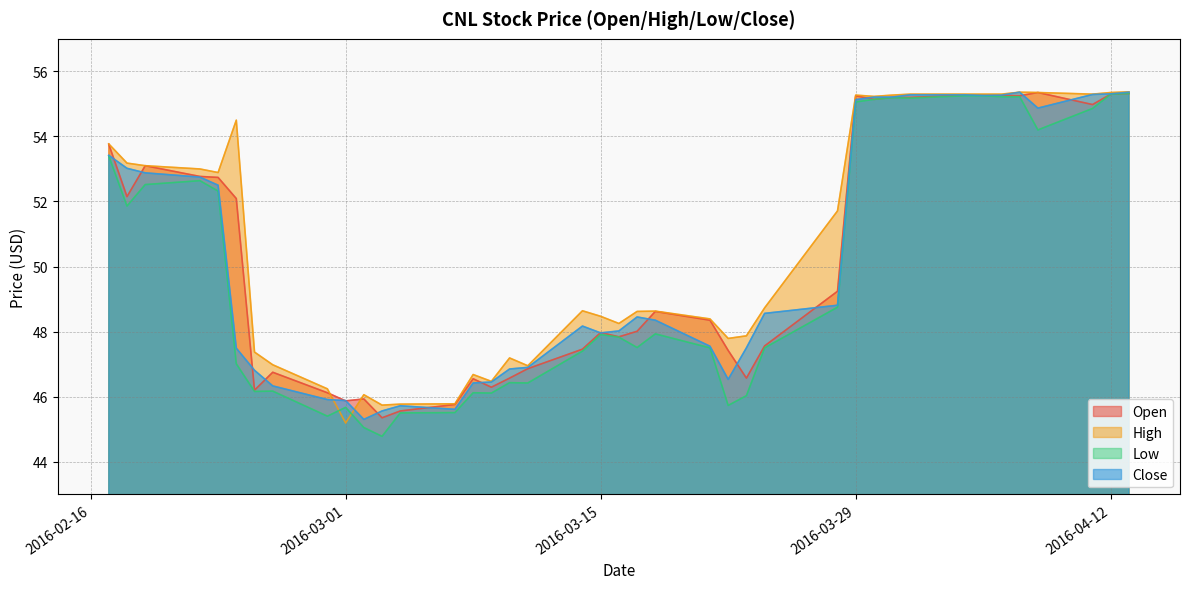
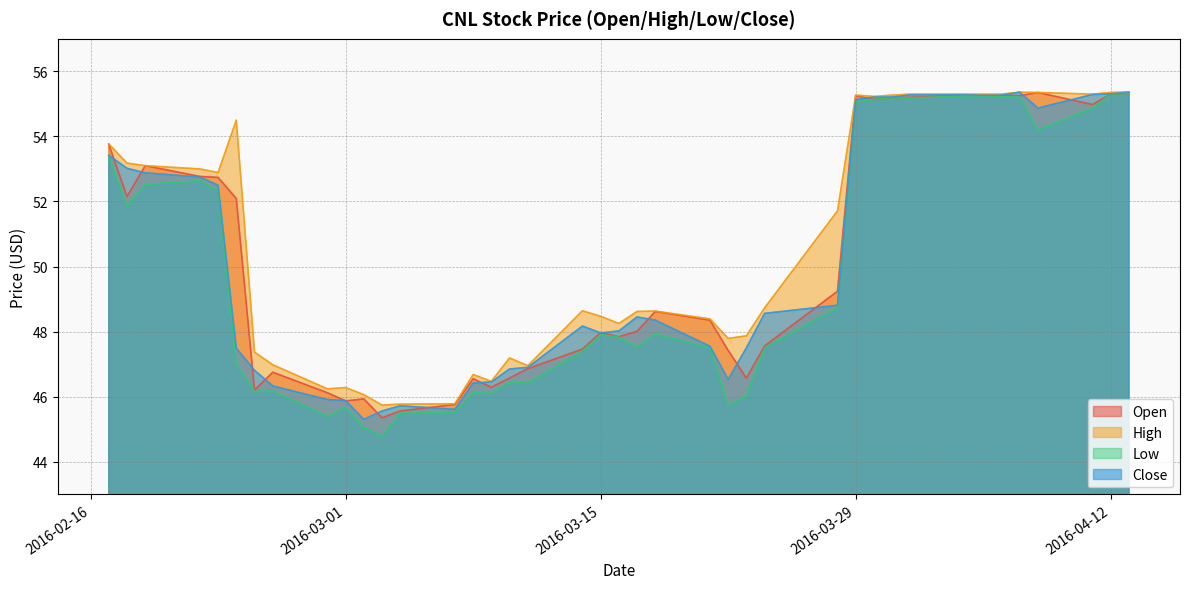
  {
    "High": {
-     "2016-03-01": 45.2,
+     "2016-03-01": 46.3,
      "2016-03-15": 48.5
    },
    "Low": {
      "2016-03-01": 45.7
    }
  }
